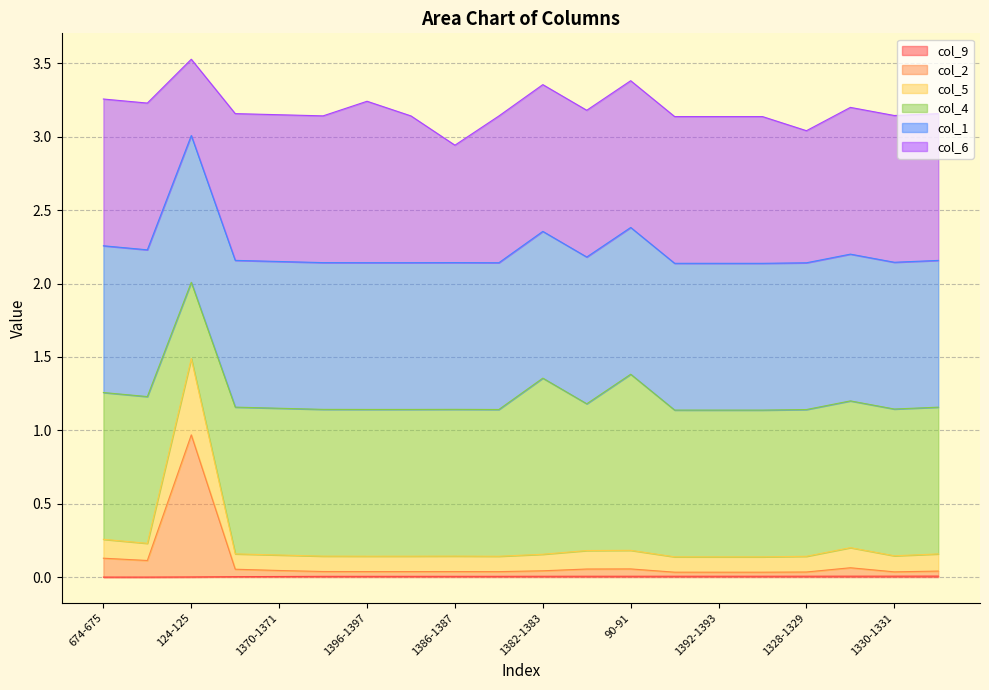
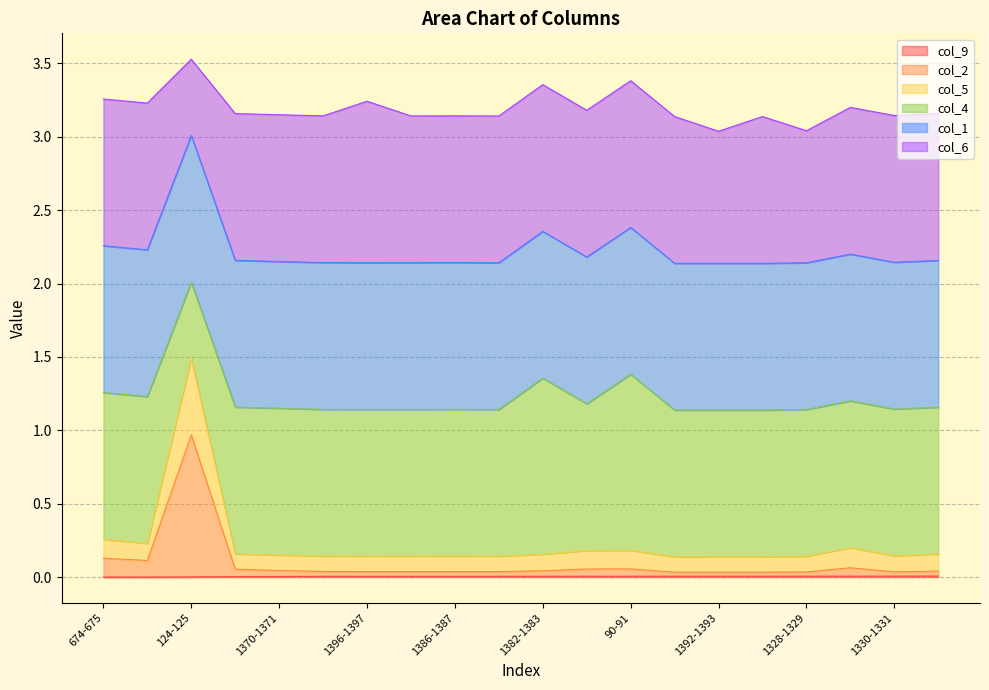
  {
    "col_4": {
      "674-675": 1.0,
      "124-125": 0.52,
      "1370-1371": 1.0,
      "1396-1397": 1.0,
      "1386-1387": 1.0,
      "1382-1383": 1.2,
      "90-91": 1.2,
      "1392-1393": 1.0,
      "1328-1329": 1.0,
      "1330-1331": 1.0
    },
    "col_1": {
      "674-675": 1.0,
      "124-125": 1.0,
      "1370-1371": 1.0,
      "1396-1397": 1.0,
      "1386-1387": 1.0,
      "1382-1383": 1.0,
      "90-91": 1.0,
      "1392-1393": 1.0,
      "1328-1329": 1.0,
      "1330-1331": 1.0
    },
    "col_6": {
      "674-675": 1.0,
      "124-125": 0.52,
      "1370-1371": 1.0,
      "1396-1397": 1.1,
-     "1386-1387": 0.8,
+     "1386-1387": 1.0,
      "1382-1383": 1.0,
      "90-91": 1.0,
-     "1392-1393": 1.0,
+     "1392-1393": 0.9,
      "1328-1329": 0.9,
      "1330-1331": 1.0
    }
  }
